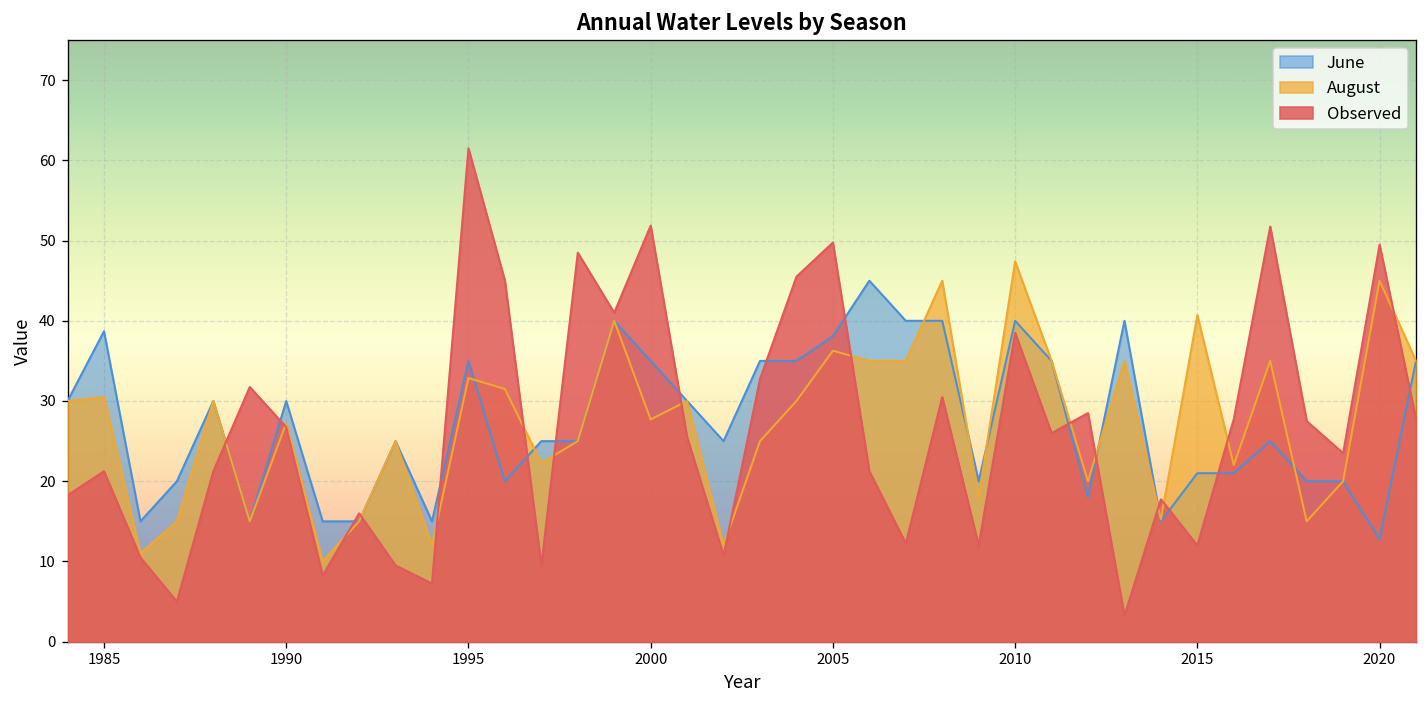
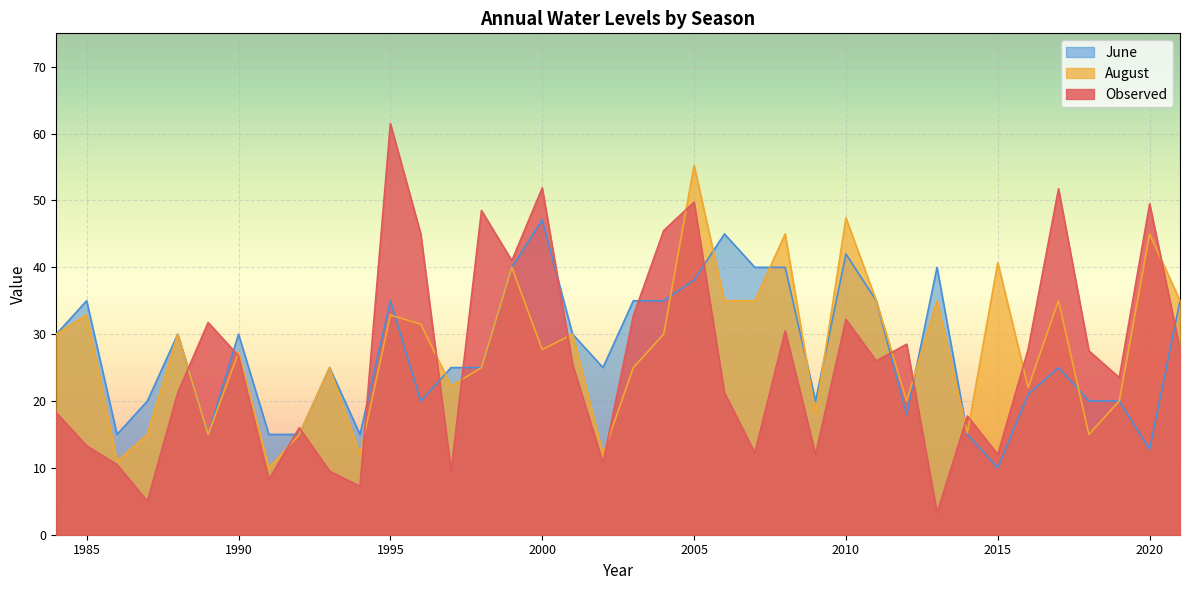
  {
    "June": {
-     "1985": 39,
+     "1985": 35,
      "1990": 30,
      "1995": 35,
-     "2000": 35,
+     "2000": 47,
      "2005": 38,
-     "2010": 40,
-     "2015": 21,
+     "2010": 42,
+     "2015": 10,
      "2020": 13
    },
    "August": {
-     "1985": 31,
+     "1985": 33,
      "1990": 27,
      "1995": 33,
      "2000": 28,
-     "2005": 36,
+     "2005": 55,
      "2010": 47,
      "2015": 41,
      "2020": 45
    },
    "Observed": {
-     "1985": 21,
+     "1985": 13,
      "1990": 27,
      "1995": 62,
      "2000": 52,
      "2005": 50,
-     "2010": 39,
+     "2010": 32,
      "2015": 12,
      "2020": 50
    }
  }
